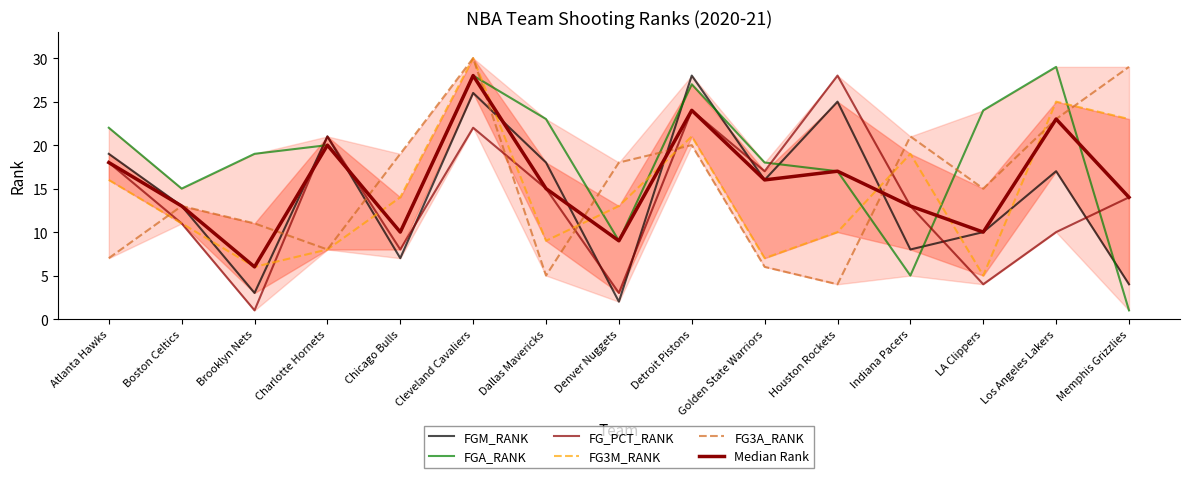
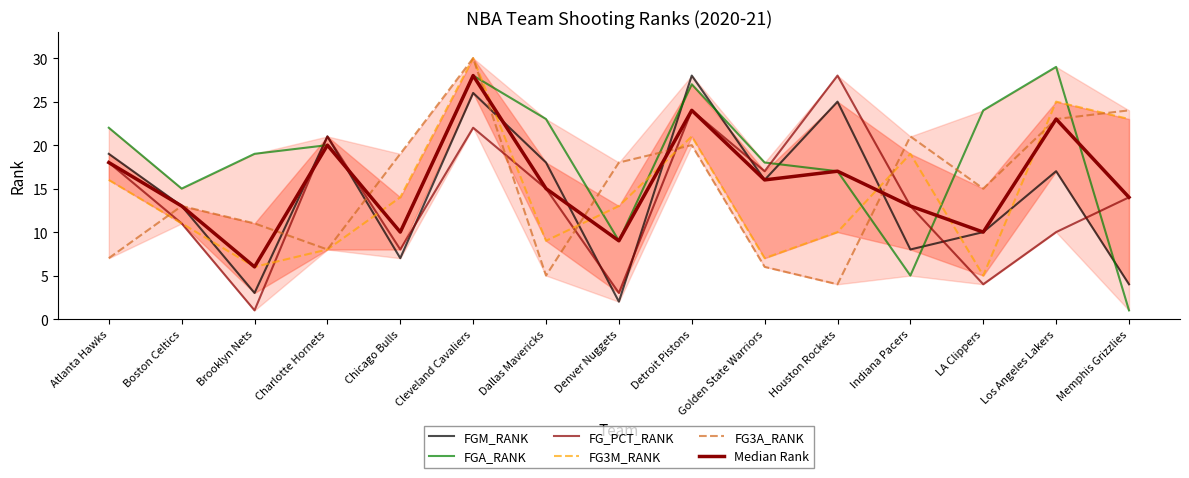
  {
    "FGM_RANK": {
      "Brooklyn Nets": 3,
      "Chicago Bulls": 7,
      "Cleveland Cavaliers": 26,
      "Denver Nuggets": 2,
      "Indiana Pacers": 8,
      "Los Angeles Lakers": 17,
      "Memphis Grizzlies": 4
    },
    "FGA_RANK": {
      "Indiana Pacers": 5,
      "Memphis Grizzlies": 1
    },
    "FG3M_RANK": {
      "Atlanta Hawks": 16,
      "Dallas Mavericks": 9,
      "Detroit Pistons": 21,
      "Golden State Warriors": 7,
      "Houston Rockets": 10,
      "LA Clippers": 5
    },
    "FG3A_RANK": {
      "Atlanta Hawks": 7,
      "Dallas Mavericks": 5,
      "Detroit Pistons": 20,
      "Golden State Warriors": 6,
      "Houston Rockets": 4,
-     "Memphis Grizzlies": 29
+     "Memphis Grizzlies": 24
    }
  }
